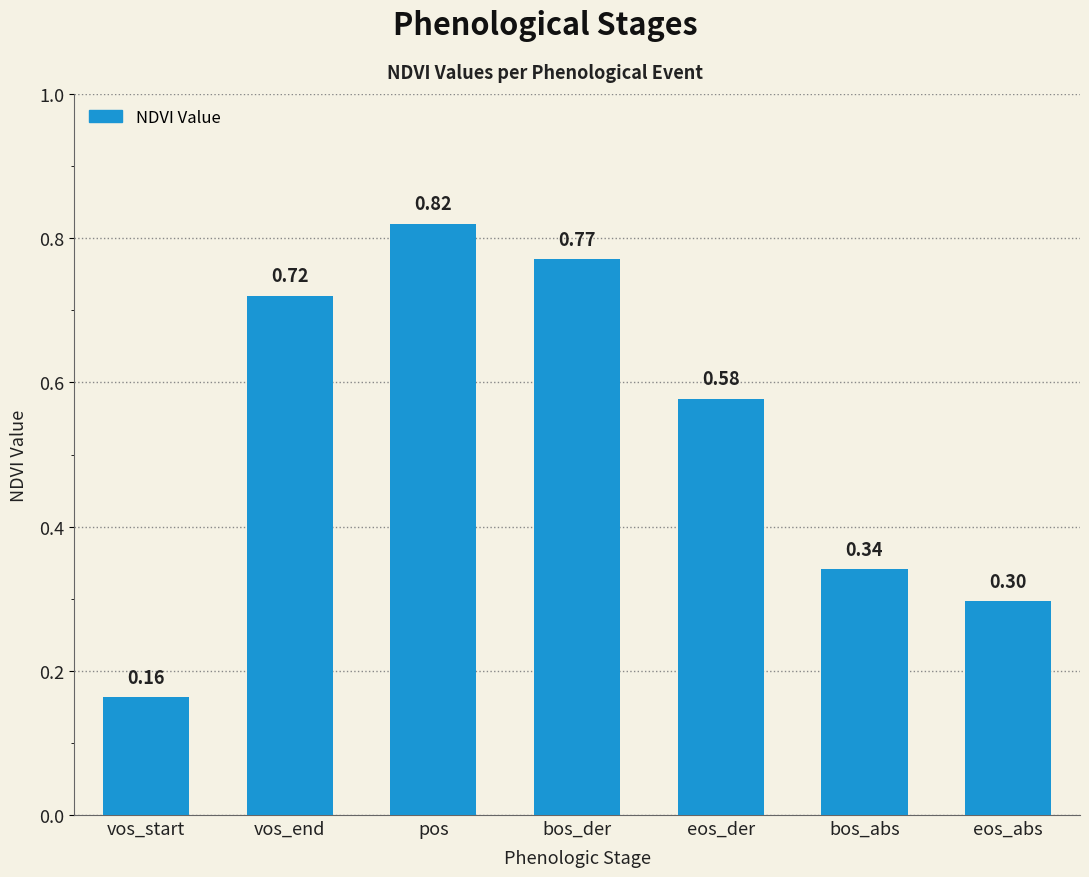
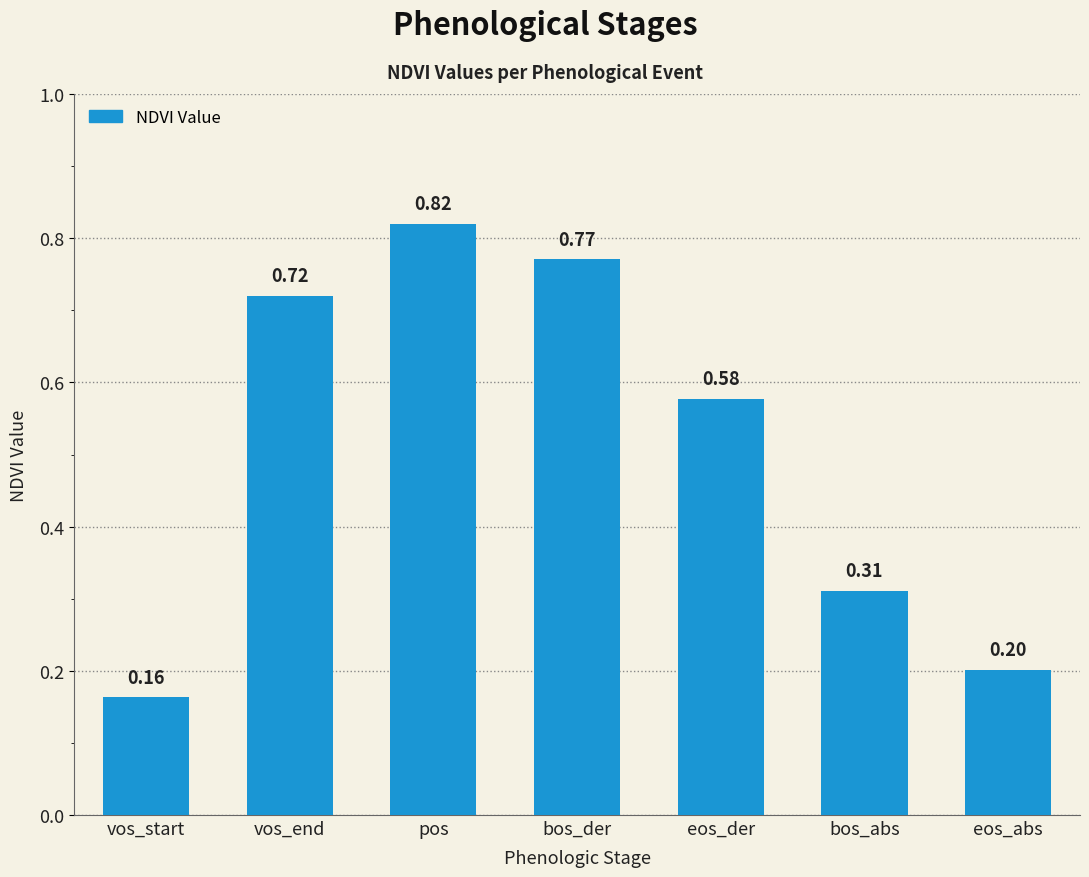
  {
    "vos_start": 0.16,
    "vos_end": 0.72,
    "pos": 0.82,
    "bos_der": 0.77,
    "eos_der": 0.58,
-   "bos_abs": 0.34,
-   "eos_abs": 0.30
+   "bos_abs": 0.31,
+   "eos_abs": 0.20
  }
